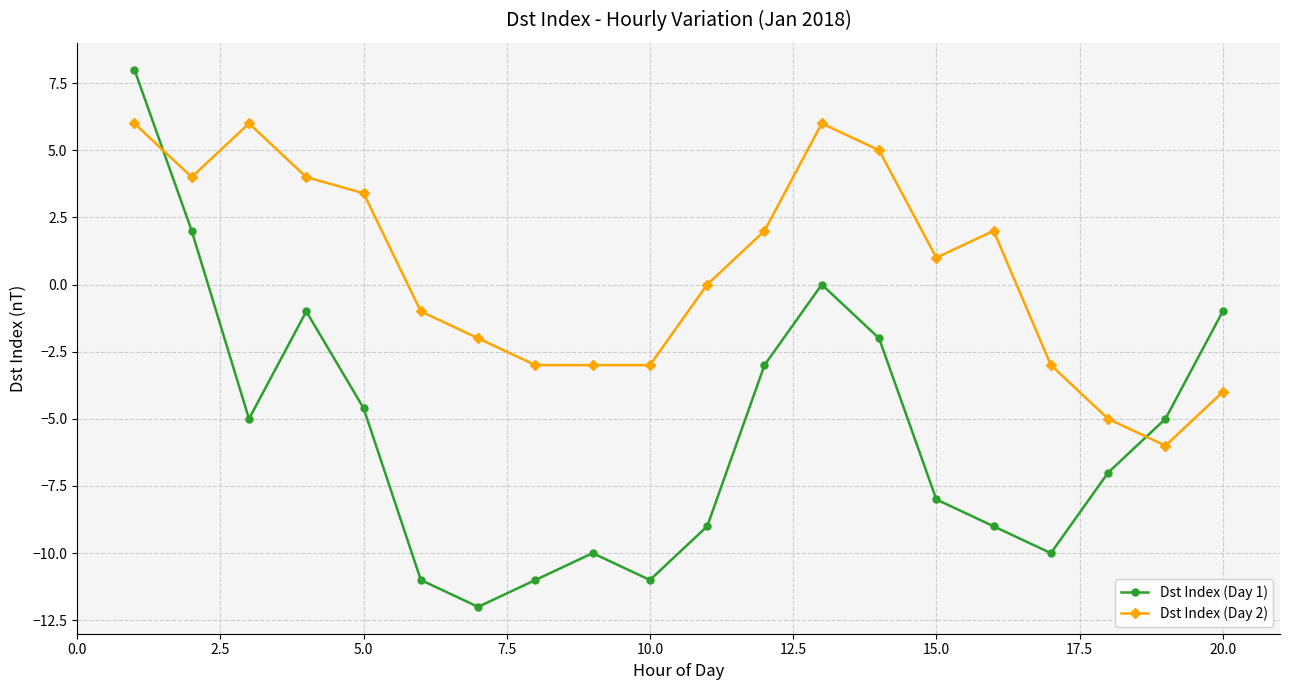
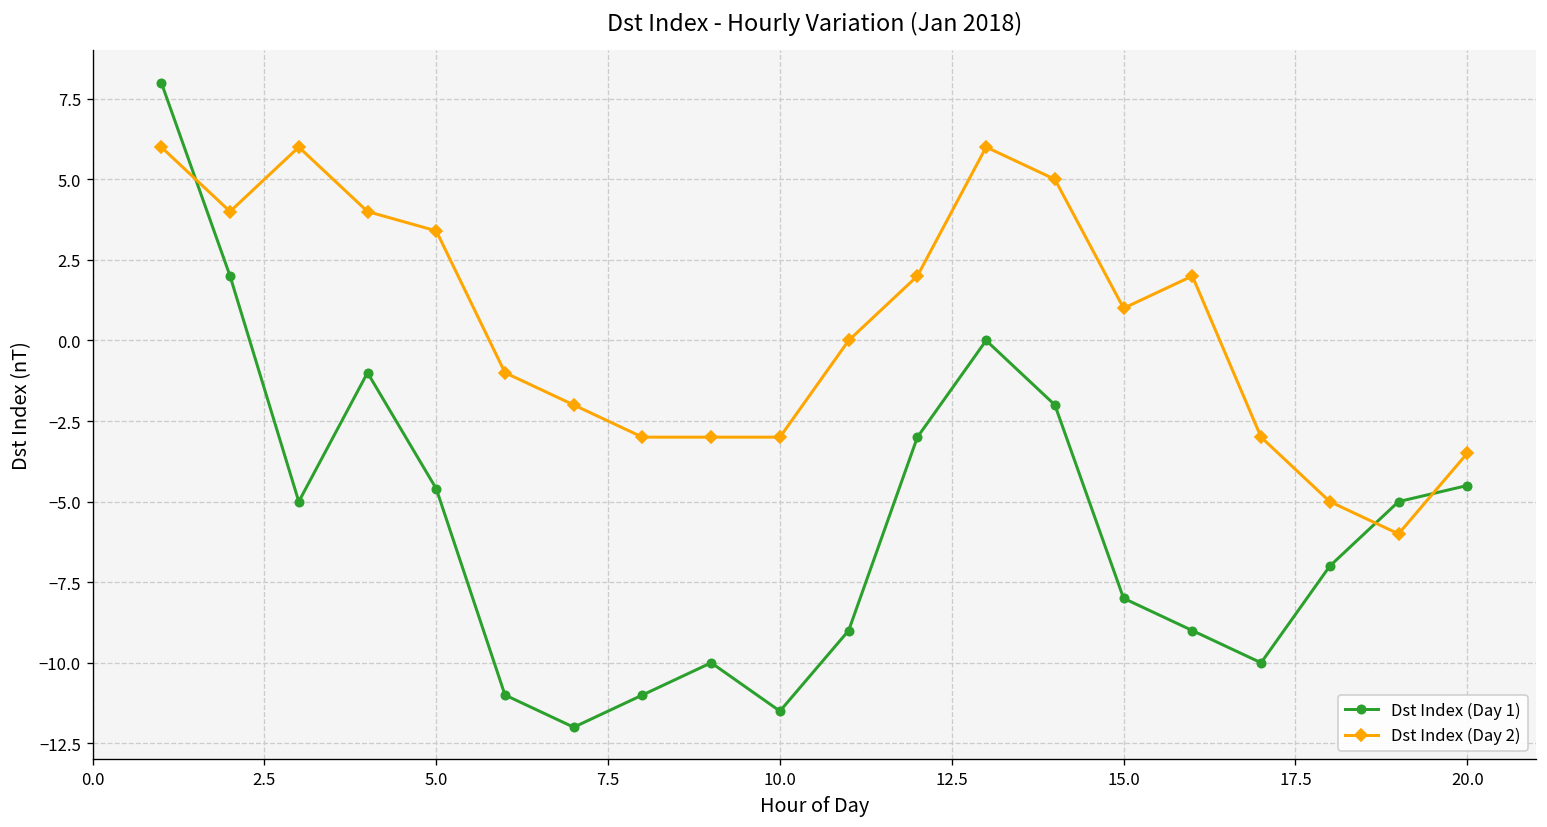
  {
    "Dst Index (Day 1)": {
      "5.0": -4.6,
-     "10.0": -11.0,
+     "10.0": -11.5,
      "15.0": -8.0,
-     "20.0": -1.0
+     "20.0": -4.5
    },
    "Dst Index (Day 2)": {
      "5.0": 3.4,
      "10.0": -3.0,
      "15.0": 1.0,
-     "20.0": -4.0
+     "20.0": -3.5
    }
  }
